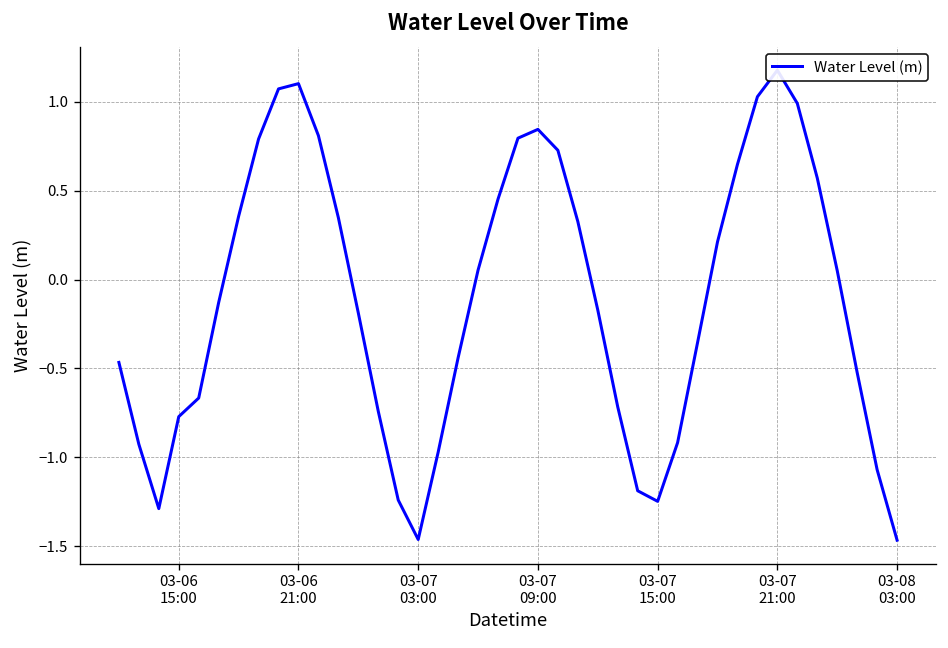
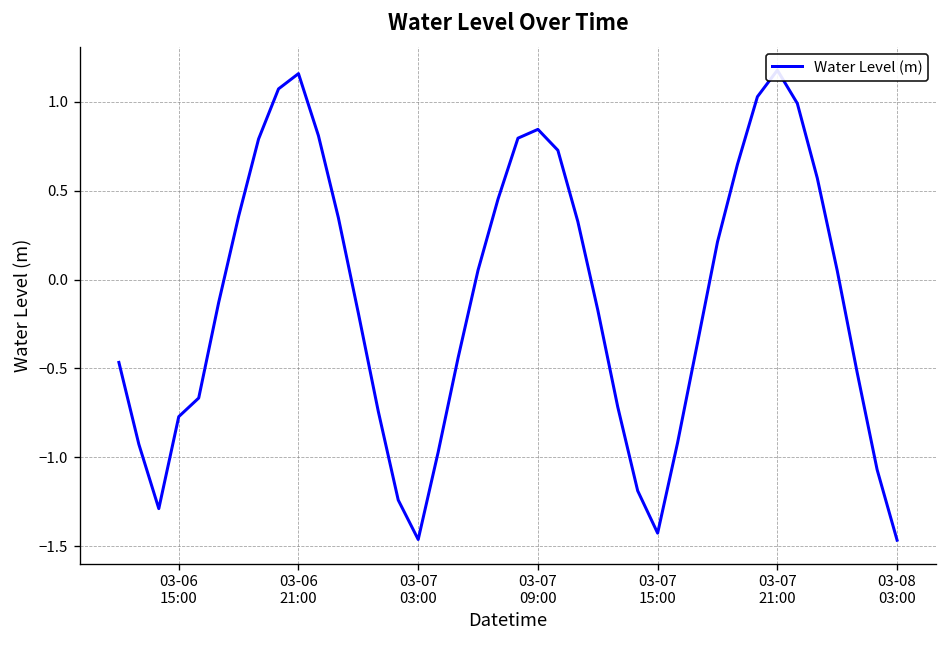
  {
    "03-06 15:00": -0.77,
-   "03-06 21:00": 1.10,
+   "03-06 21:00": 1.16,
    "03-07 03:00": -1.46,
    "03-07 09:00": 0.85,
-   "03-07 15:00": -1.25,
+   "03-07 15:00": -1.43,
    "03-08 03:00": -1.47
  }
